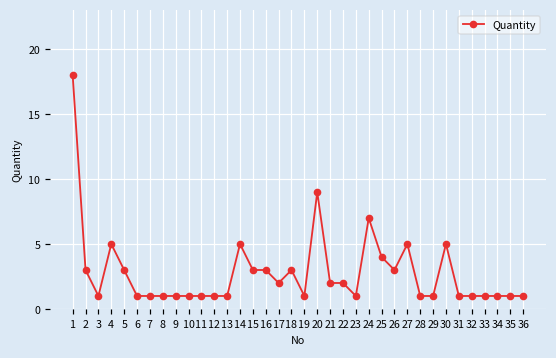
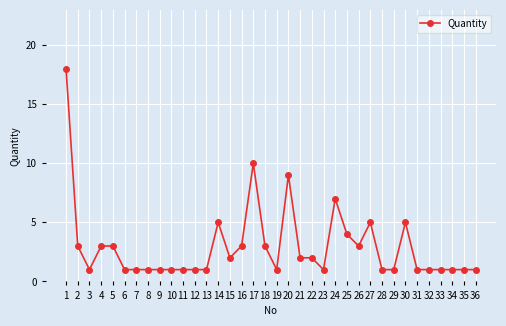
  {
    "1": 18,
    "2": 3,
    "3": 1,
-   "4": 5,
+   "4": 3,
    "5": 3,
    "6": 1,
    "7": 1,
    "8": 1,
    "9": 1,
    "10": 1,
    "11": 1,
    "12": 1,
    "13": 1,
    "14": 5,
-   "15": 3,
+   "15": 2,
    "16": 3,
-   "17": 2,
+   "17": 10,
    "18": 3,
    "19": 1,
    "20": 9,
    "21": 2,
    "22": 2,
    "23": 1,
    "24": 7,
    "25": 4,
    "26": 3,
    "27": 5,
    "28": 1,
    "29": 1,
    "30": 5,
    "31": 1,
    "32": 1,
    "33": 1,
    "34": 1,
    "35": 1,
    "36": 1
  }
